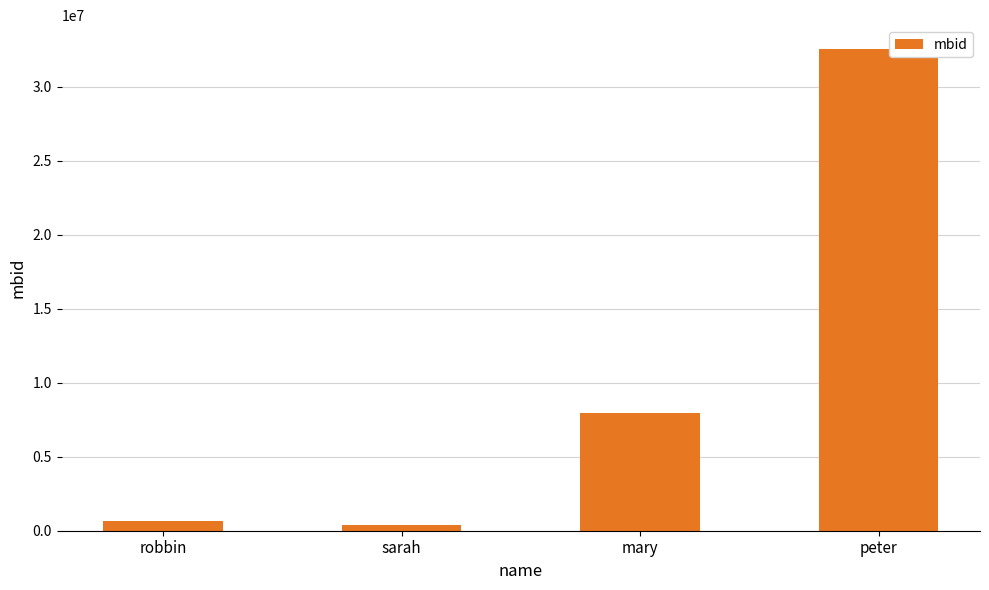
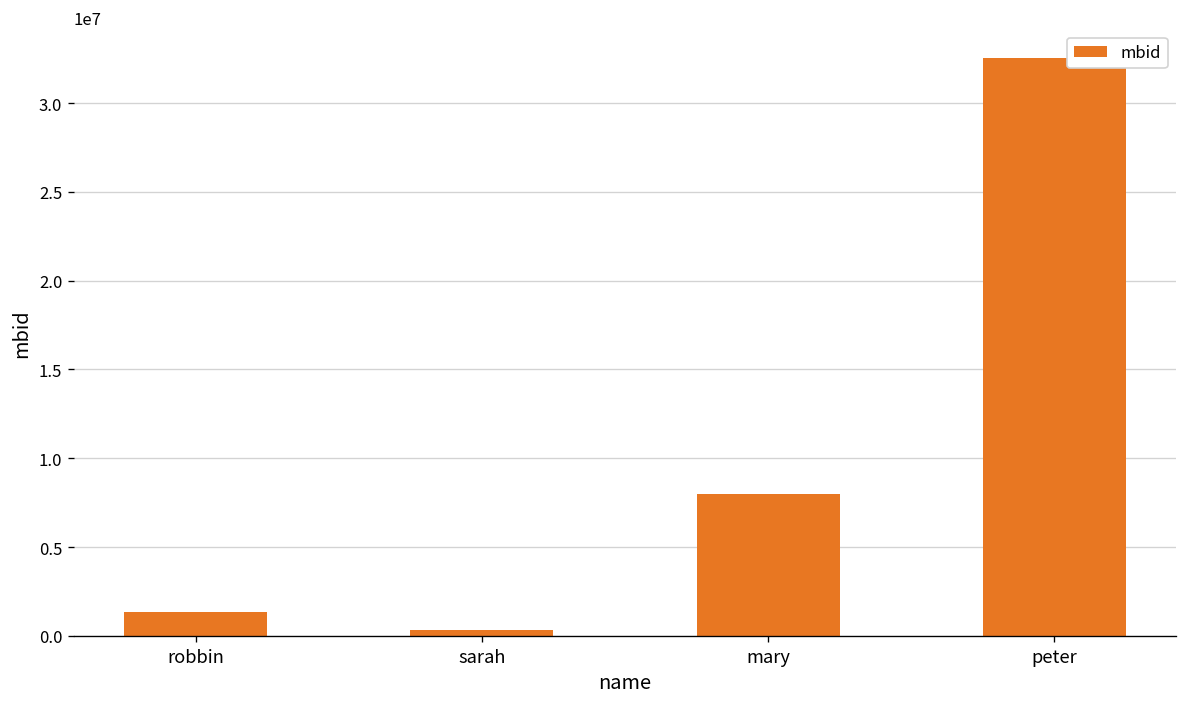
  {
-   "robbin": 600000,
+   "robbin": 1300000,
    "sarah": 400000,
    "mary": 8000000,
    "peter": 32500000
  }
